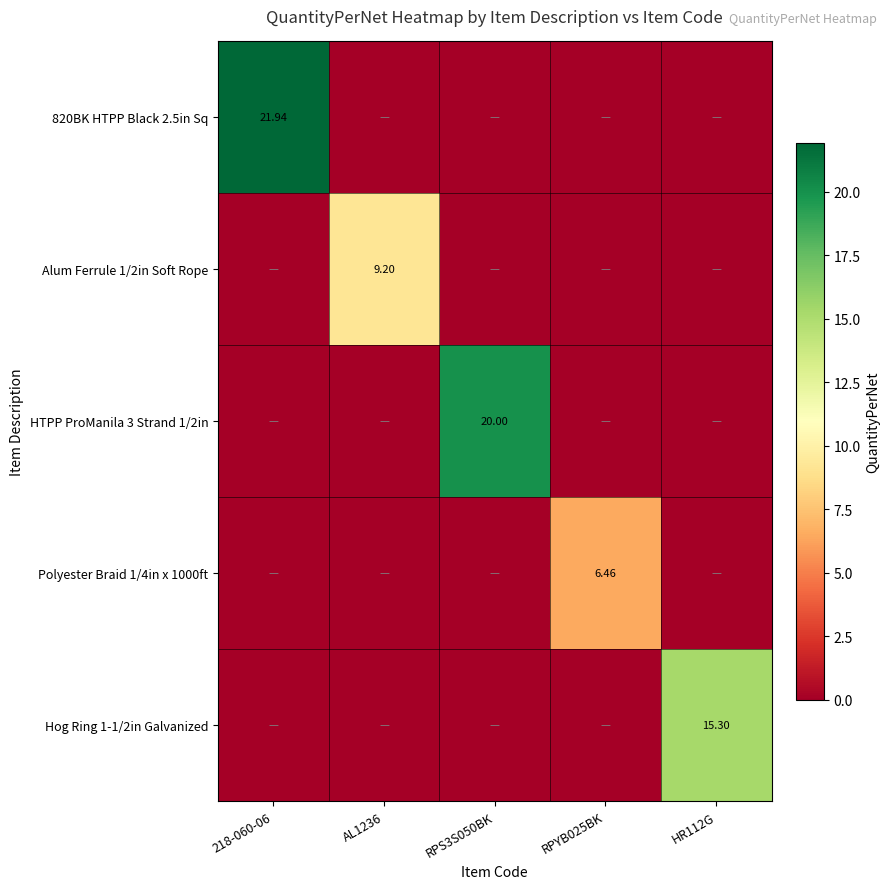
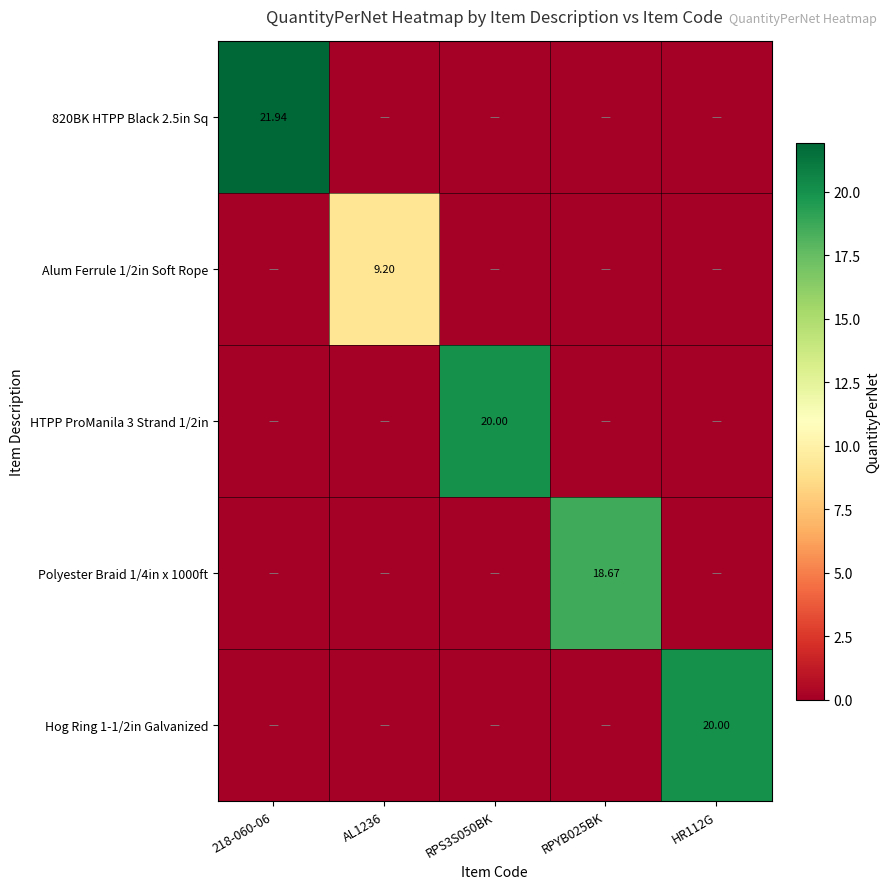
  {
    "820BK HTPP Black 2.5in Sq": {
      "218-060-06": 21.94
    },
    "Alum Ferrule 1/2in Soft Rope": {
      "AL1236": 9.20
    },
    "HTPP ProManila 3 Strand 1/2in": {
      "RPS3S050BK": 20.00
    },
    "Polyester Braid 1/4in x 1000ft": {
-     "RPYB025BK": 6.46
+     "RPYB025BK": 18.67
    },
    "Hog Ring 1-1/2in Galvanized": {
-     "HR112G": 15.30
+     "HR112G": 20.00
    }
  }
